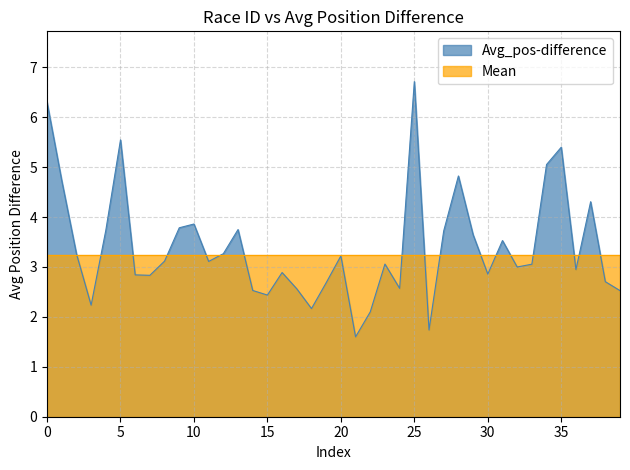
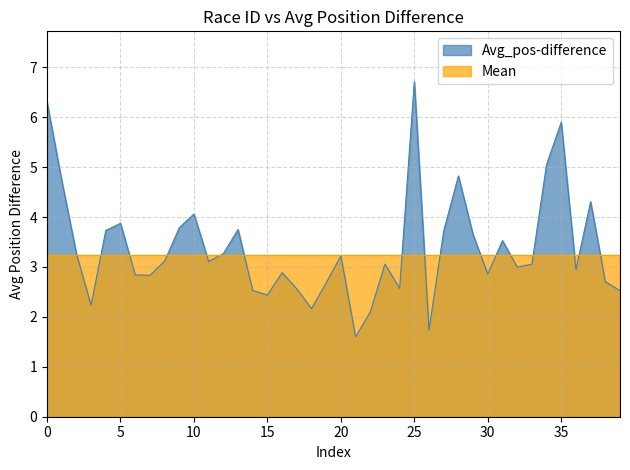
  {
    "Avg_pos-difference": {
      "0": 6.3,
-     "5": 5.5,
-     "10": 3.9,
+     "5": 3.9,
+     "10": 4.1,
      "15": 2.4,
      "25": 6.7,
      "30": 2.9,
-     "35": 5.4
+     "35": 5.9
    },
    "Mean": {
      "0": 3.3,
      "5": 3.3,
      "10": 3.3,
      "15": 3.3,
      "25": 3.3,
      "30": 3.3,
      "35": 3.3
    }
  }
